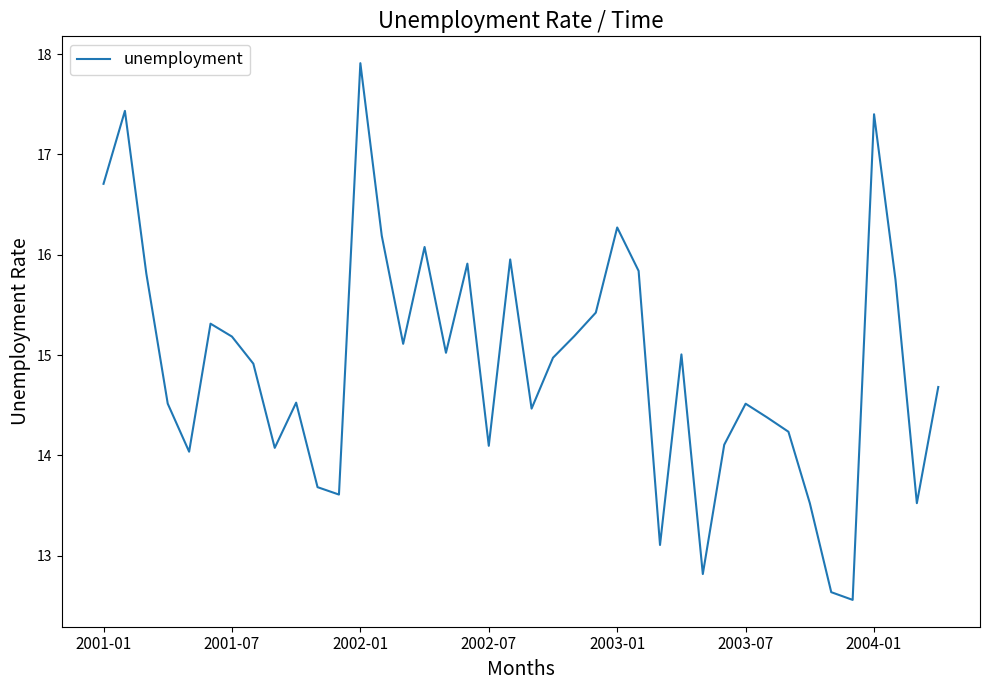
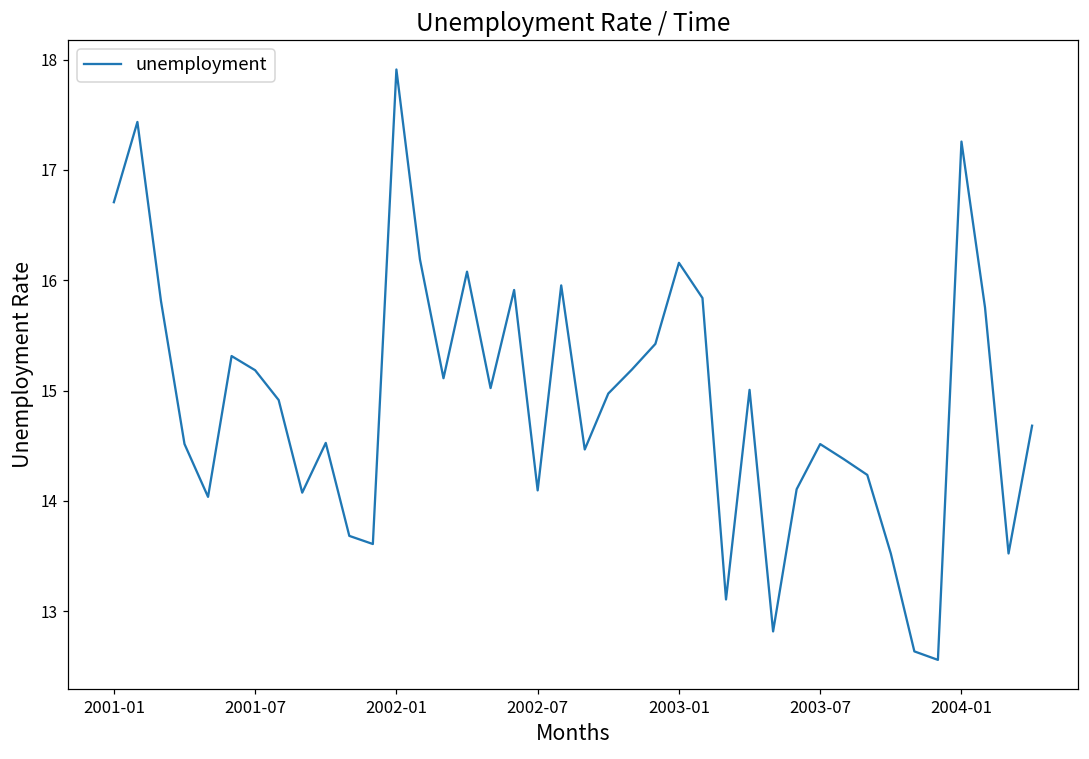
  {
    "2001-01": 16.71,
    "2001-07": 15.18,
    "2002-01": 17.91,
    "2002-07": 14.09,
-   "2003-01": 16.27,
+   "2003-01": 16.16,
    "2003-07": 14.51,
-   "2004-01": 17.40
+   "2004-01": 17.26
  }
